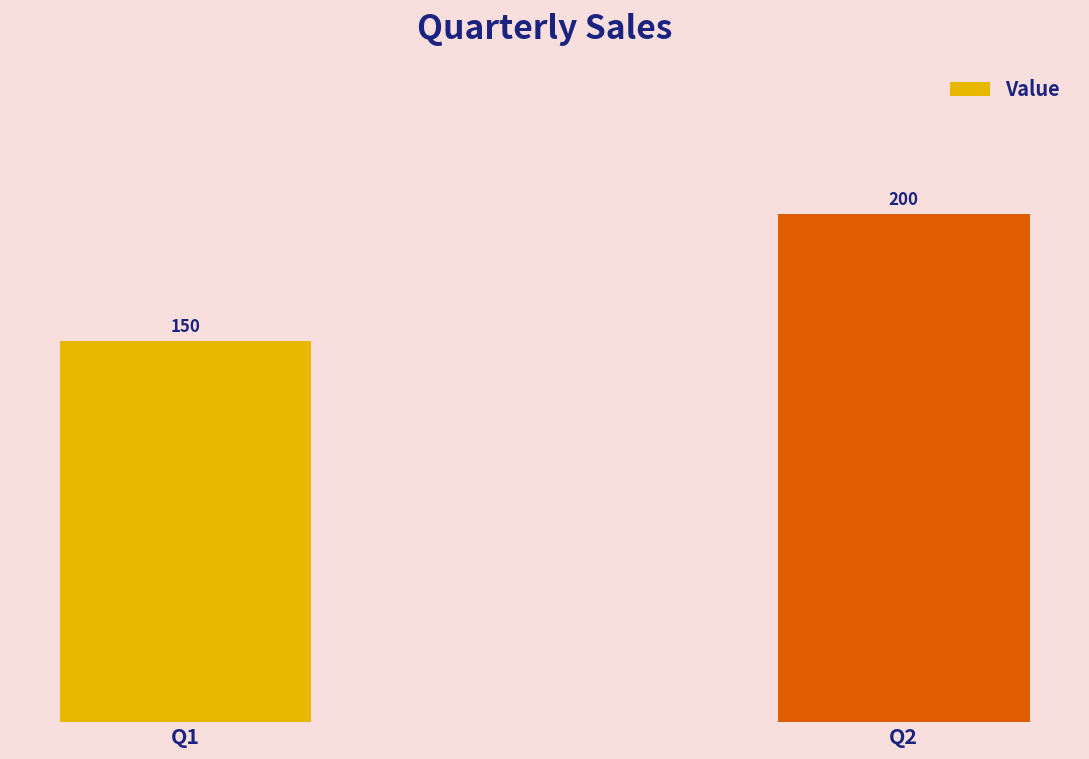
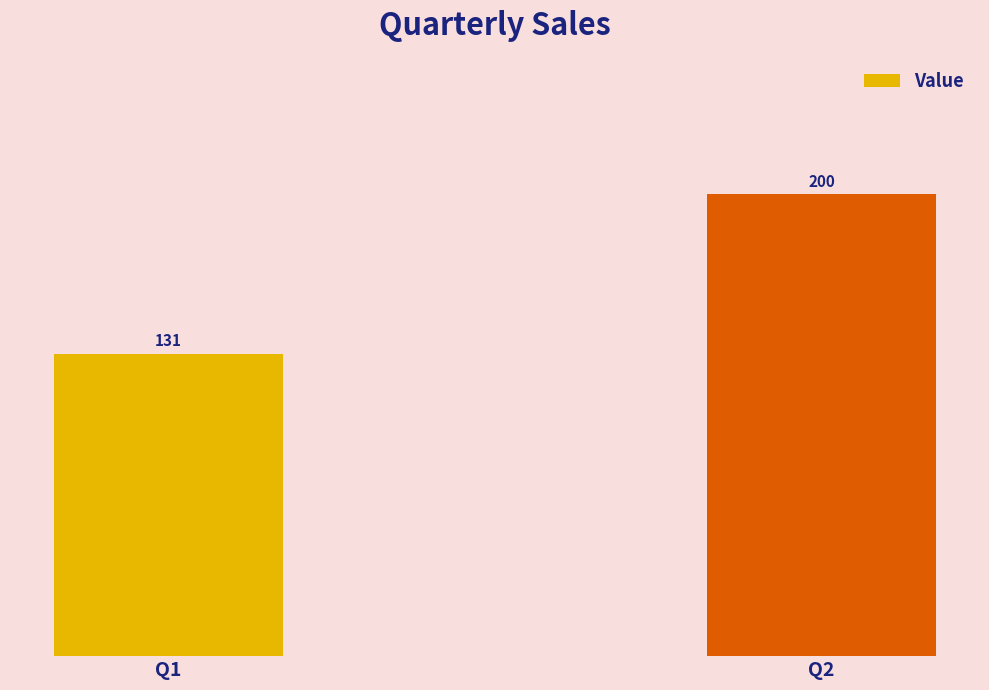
  {
-   "Q1": 150,
+   "Q1": 131,
    "Q2": 200
  }
